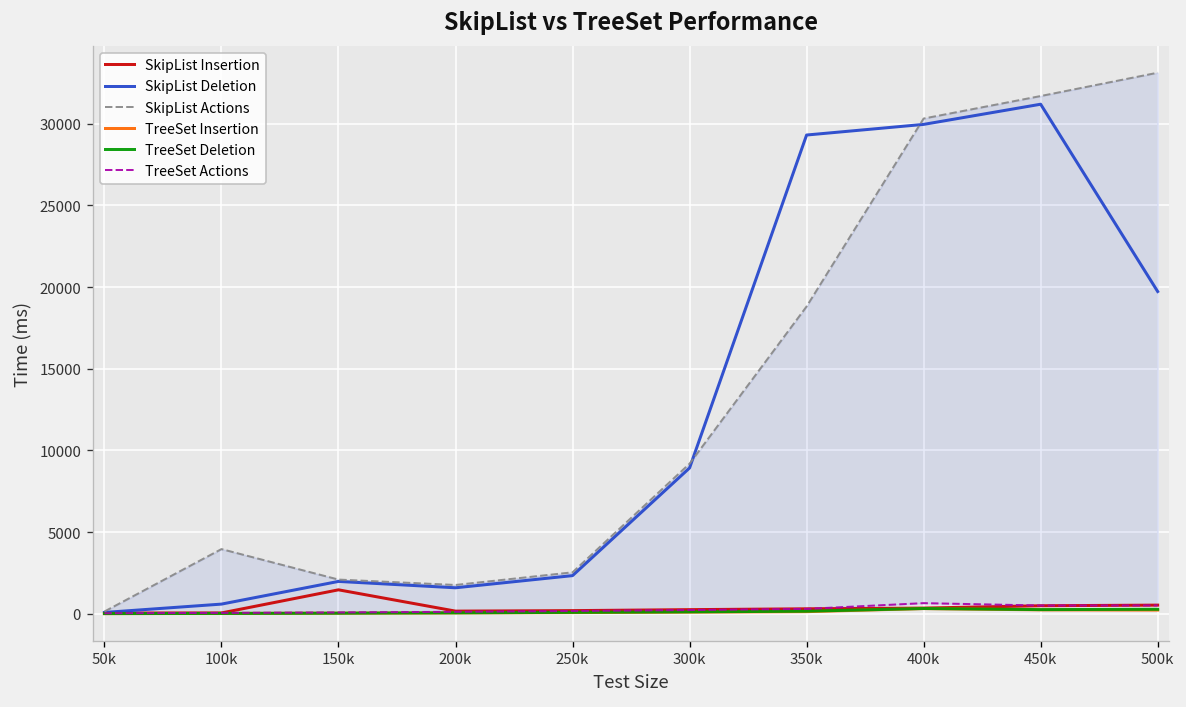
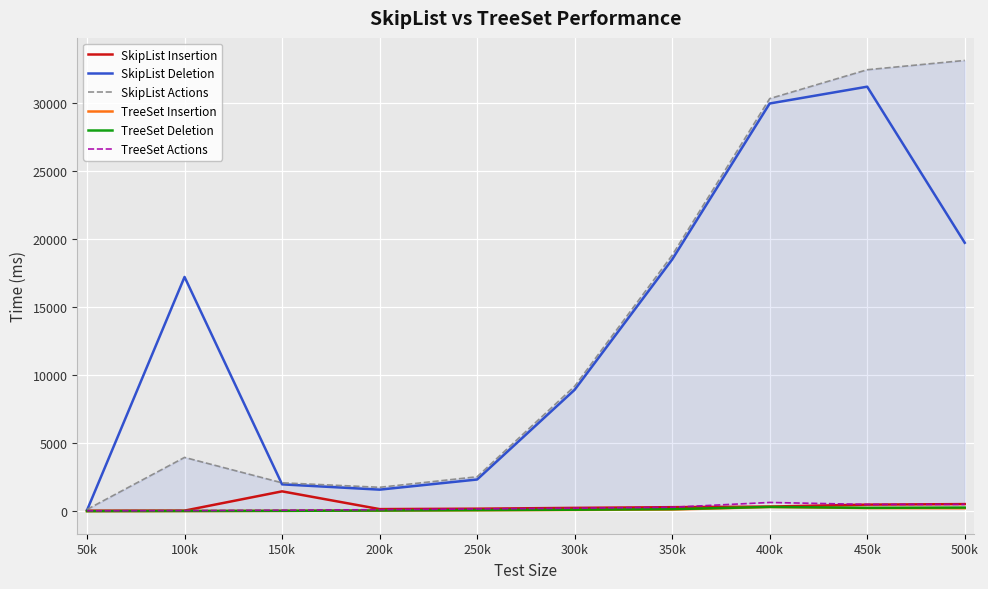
  {
    "SkipList Insertion": {
      "150k": 1500
    },
    "SkipList Deletion": {
-     "100k": 600,
+     "100k": 17200,
      "250k": 2300,
      "300k": 8900,
-     "350k": 29300,
+     "350k": 18500,
      "400k": 30000,
      "450k": 31200,
      "500k": 19700
    },
    "SkipList Actions": {
      "100k": 4000,
      "250k": 2500,
      "300k": 9200,
      "350k": 18800,
      "400k": 30300,
-     "450k": 31700,
+     "450k": 32400,
      "500k": 33100
    },
    "TreeSet Deletion": {
      "450k": 300
    },
    "TreeSet Actions": {
      "400k": 700
    }
  }
